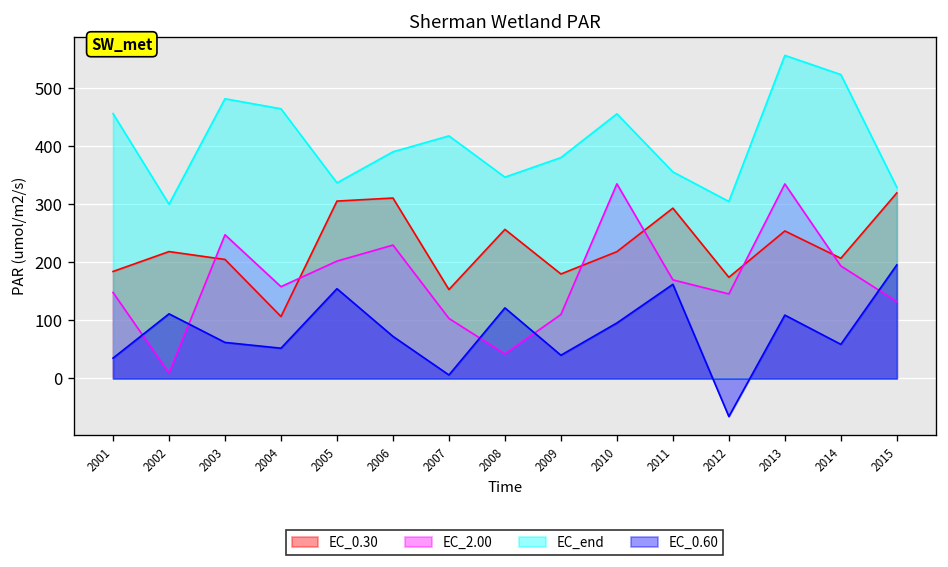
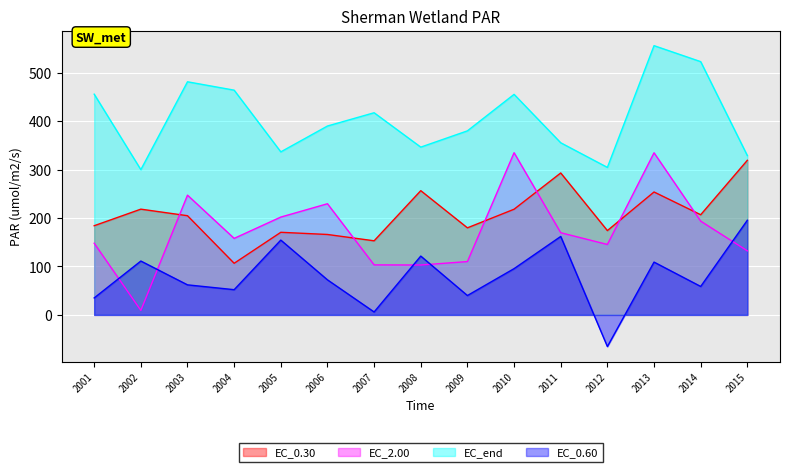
  {
    "EC_0.30": {
      "2001": 180,
      "2002": 220,
      "2003": 200,
      "2004": 110,
-     "2005": 310,
-     "2006": 310,
+     "2005": 170,
+     "2006": 170,
      "2007": 150,
      "2008": 260,
      "2009": 180,
      "2010": 220,
      "2011": 290,
      "2012": 170,
      "2013": 250,
      "2014": 210,
      "2015": 320
    },
    "EC_2.00": {
      "2001": 150,
      "2002": 10,
      "2003": 250,
      "2004": 160,
      "2005": 200,
      "2006": 230,
      "2007": 100,
-     "2008": 40,
+     "2008": 100,
      "2009": 110,
      "2010": 330,
      "2011": 170,
      "2012": 150,
      "2013": 330,
      "2014": 190,
      "2015": 130
    },
    "EC_end": {
      "2001": 460,
      "2002": 300,
      "2003": 480,
      "2004": 460,
      "2005": 340,
      "2006": 390,
      "2007": 420,
      "2008": 350,
      "2009": 380,
      "2010": 460,
      "2011": 360,
      "2012": 300,
      "2013": 560,
      "2014": 520,
      "2015": 330
    }
  }
